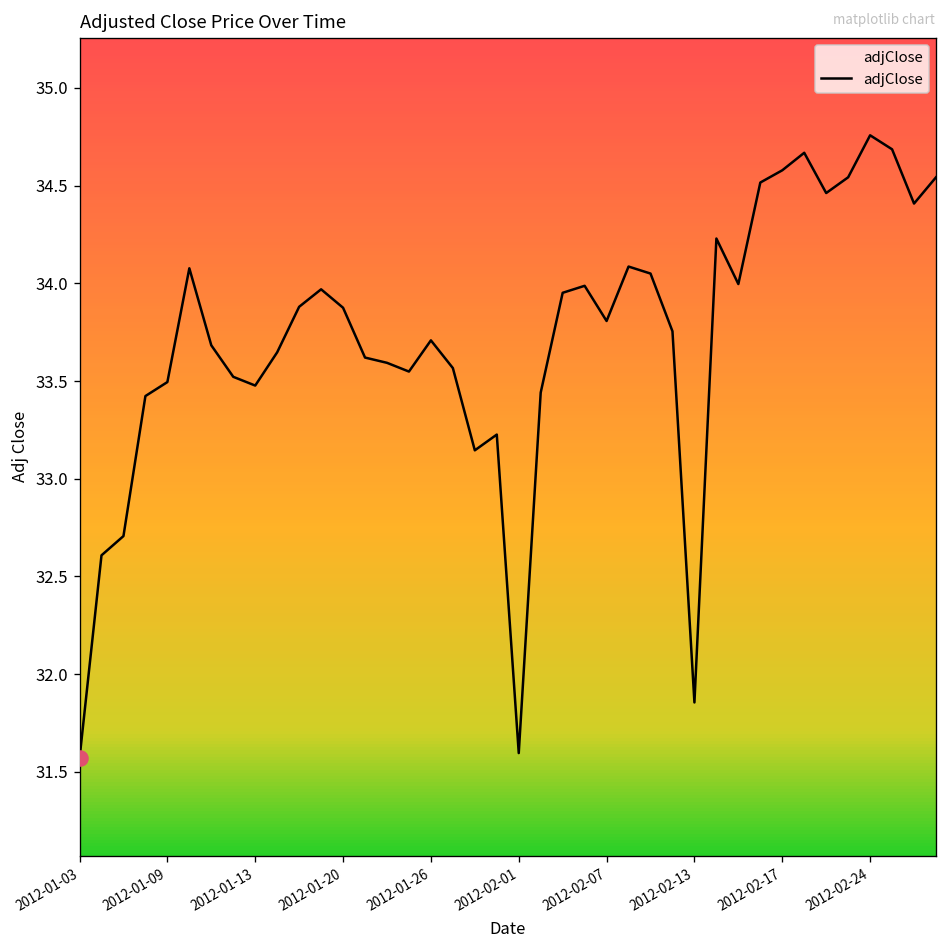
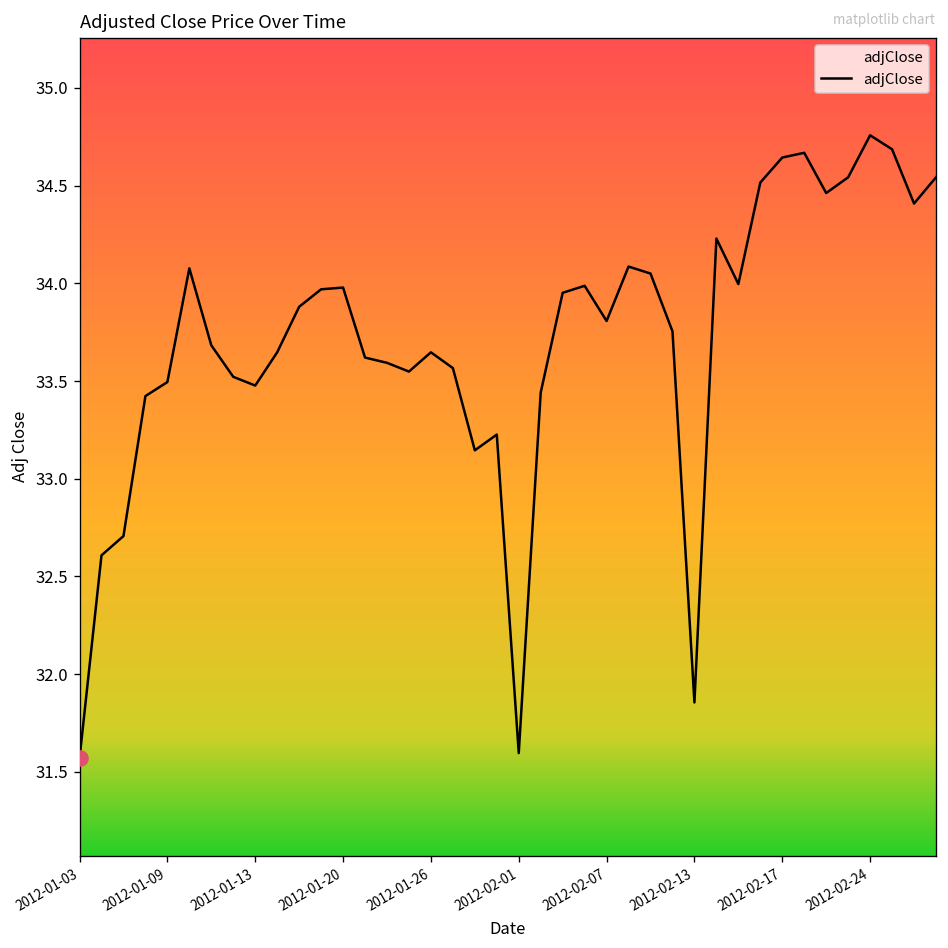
  {
    "adjClose": {
      "2012-01-09": 33.49,
      "2012-01-13": 33.48,
-     "2012-01-20": 33.88,
-     "2012-01-26": 33.71,
+     "2012-01-20": 33.98,
+     "2012-01-26": 33.65,
      "2012-02-01": 31.60,
      "2012-02-07": 33.81,
      "2012-02-13": 31.85,
-     "2012-02-17": 34.58,
+     "2012-02-17": 34.64,
      "2012-02-24": 34.76
    }
  }
